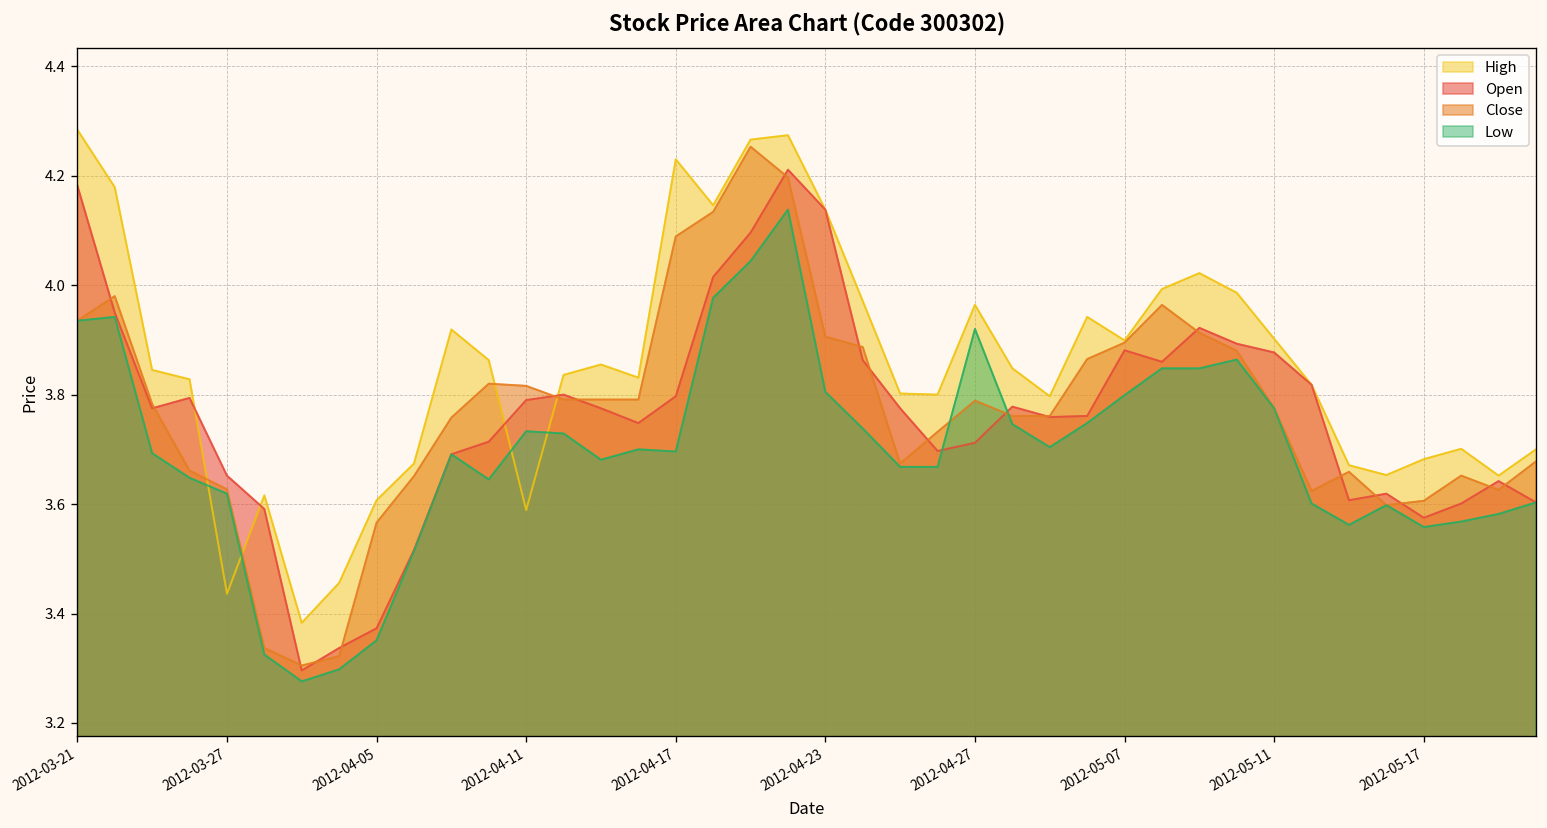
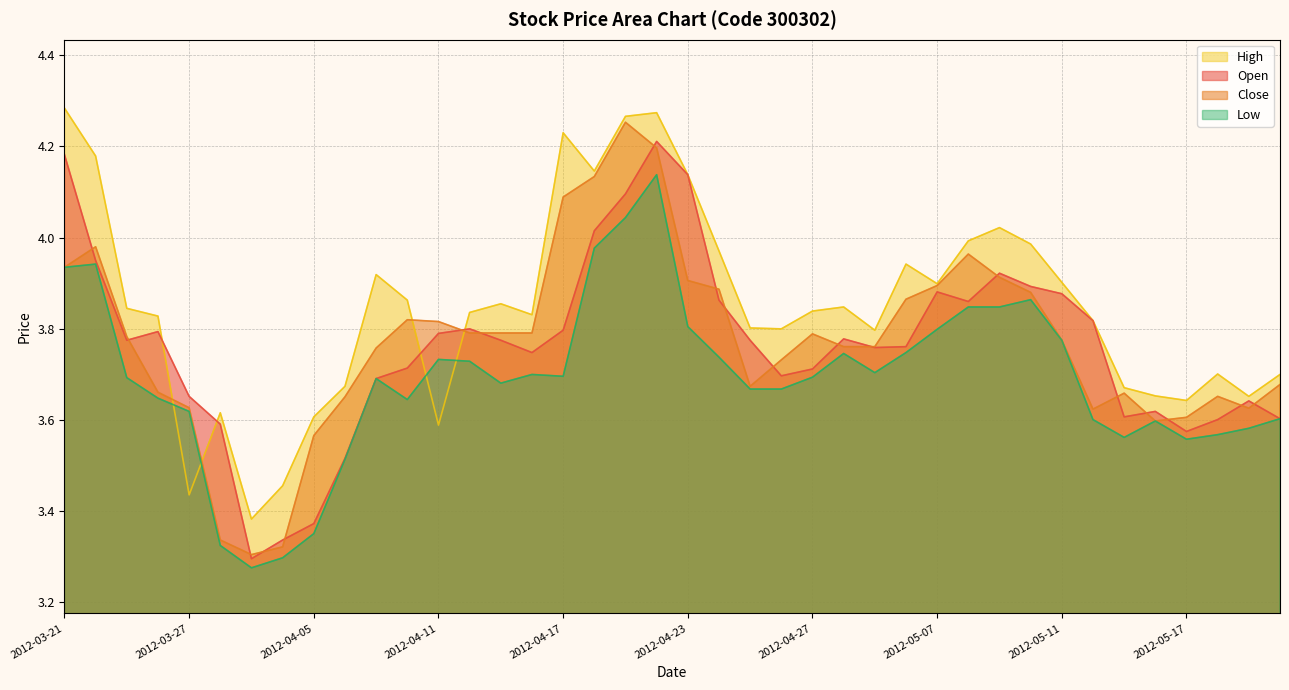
  {
    "High": {
      "2012-03-21": 4.28,
      "2012-03-27": 3.44,
      "2012-04-05": 3.61,
      "2012-04-11": 3.59,
      "2012-04-17": 4.23,
-     "2012-04-27": 3.96,
+     "2012-04-27": 3.84,
      "2012-05-11": 3.90,
-     "2012-05-17": 3.68
+     "2012-05-17": 3.64
    },
    "Low": {
      "2012-03-27": 3.62,
      "2012-04-05": 3.35,
      "2012-04-11": 3.73,
      "2012-04-17": 3.70,
      "2012-04-23": 3.81,
-     "2012-04-27": 3.92,
+     "2012-04-27": 3.69,
      "2012-05-07": 3.80,
      "2012-05-17": 3.56
    }
  }
